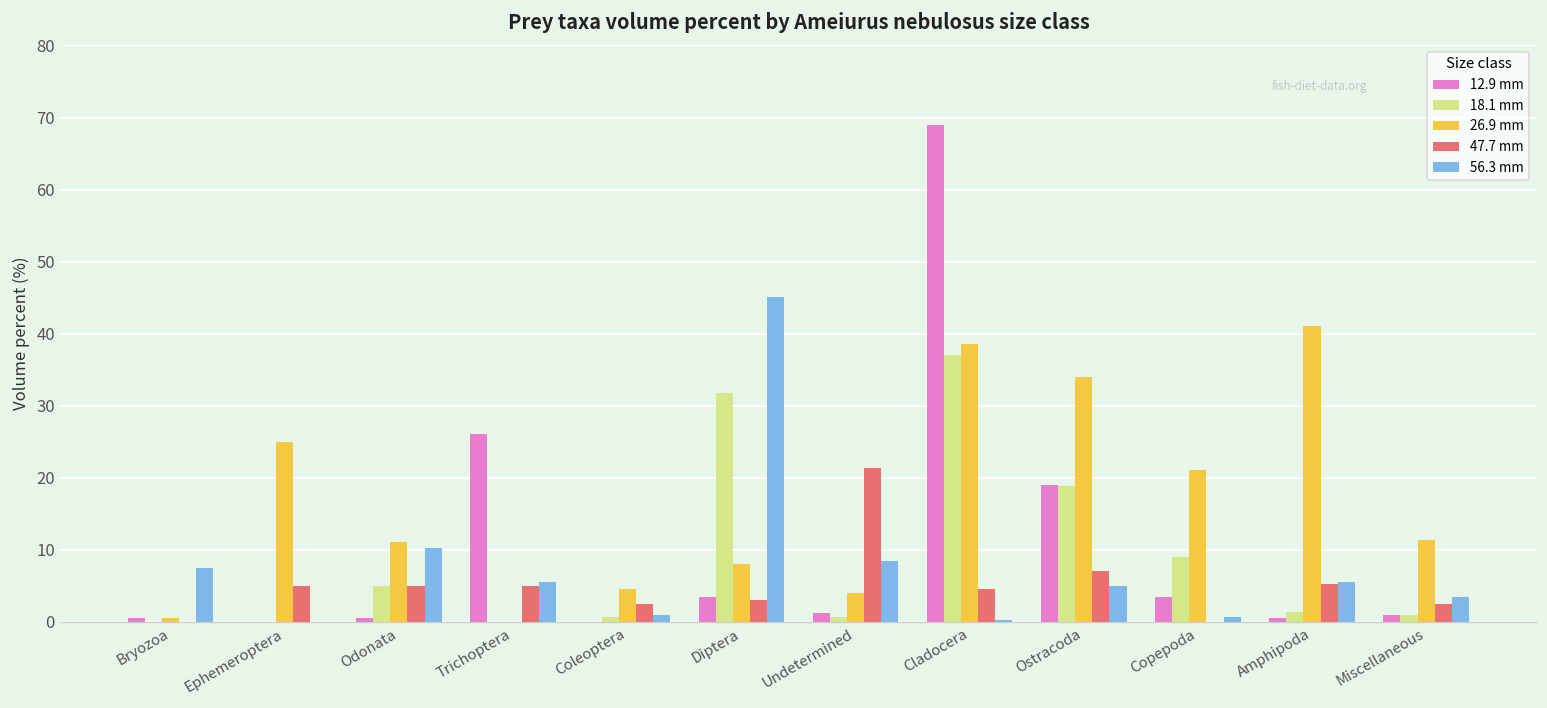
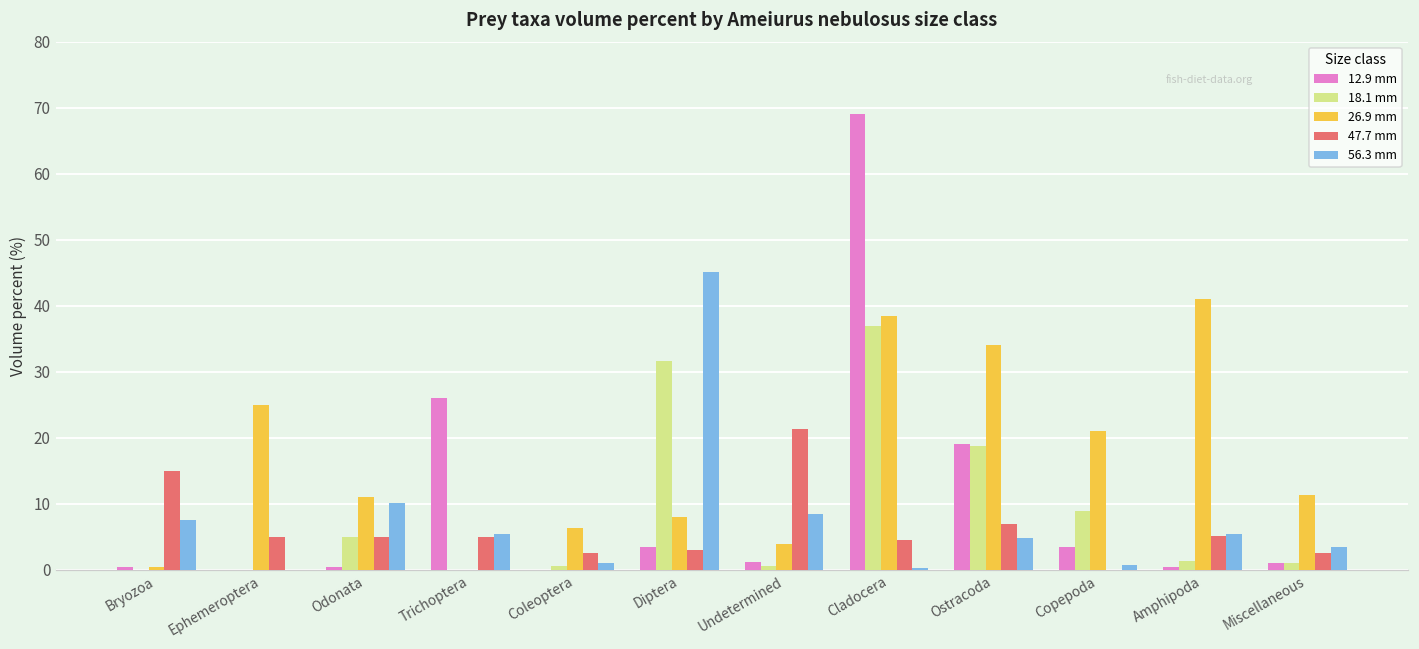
  {
    "12.9 mm": {
      "Bryozoa": 1,
      "Ephemeroptera": 0,
      "Odonata": 1,
      "Trichoptera": 26,
      "Coleoptera": 0,
      "Diptera": 4,
      "Undetermined": 1,
      "Cladocera": 69,
      "Ostracoda": 19,
      "Copepoda": 4,
      "Amphipoda": 1,
      "Miscellaneous": 1
    },
    "18.1 mm": {
      "Bryozoa": 0,
      "Ephemeroptera": 0,
      "Odonata": 5,
      "Trichoptera": 0,
      "Coleoptera": 1,
      "Diptera": 32,
      "Undetermined": 1,
      "Cladocera": 37,
      "Ostracoda": 19,
      "Copepoda": 9,
      "Amphipoda": 1,
      "Miscellaneous": 1
    },
    "26.9 mm": {
      "Bryozoa": 1,
      "Ephemeroptera": 25,
      "Odonata": 11,
      "Trichoptera": 0,
-     "Coleoptera": 5,
+     "Coleoptera": 6,
      "Diptera": 8,
      "Undetermined": 4,
      "Cladocera": 39,
      "Ostracoda": 34,
      "Copepoda": 21,
      "Amphipoda": 41,
      "Miscellaneous": 11
    },
    "47.7 mm": {
-     "Bryozoa": 0,
+     "Bryozoa": 15,
      "Ephemeroptera": 5,
      "Odonata": 5,
      "Trichoptera": 5,
      "Coleoptera": 3,
      "Diptera": 3,
      "Undetermined": 21,
      "Cladocera": 5,
      "Ostracoda": 7,
      "Copepoda": 0,
      "Amphipoda": 5,
      "Miscellaneous": 3
    },
    "56.3 mm": {
      "Bryozoa": 8,
      "Ephemeroptera": 0,
      "Odonata": 10,
      "Trichoptera": 6,
      "Coleoptera": 1,
      "Diptera": 45,
      "Undetermined": 9,
      "Ostracoda": 5,
      "Copepoda": 1,
      "Amphipoda": 6,
      "Miscellaneous": 4
    }
  }
